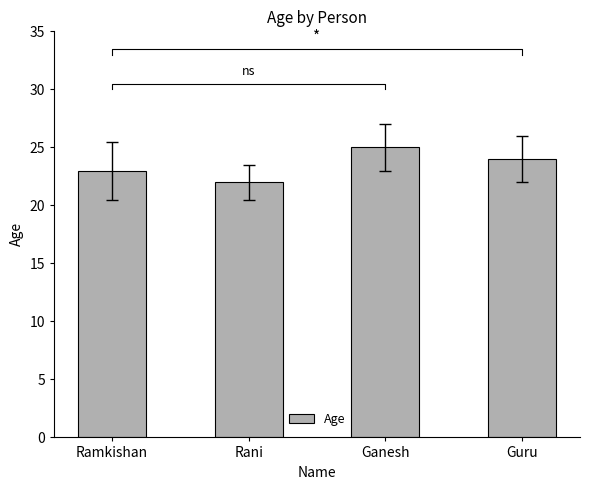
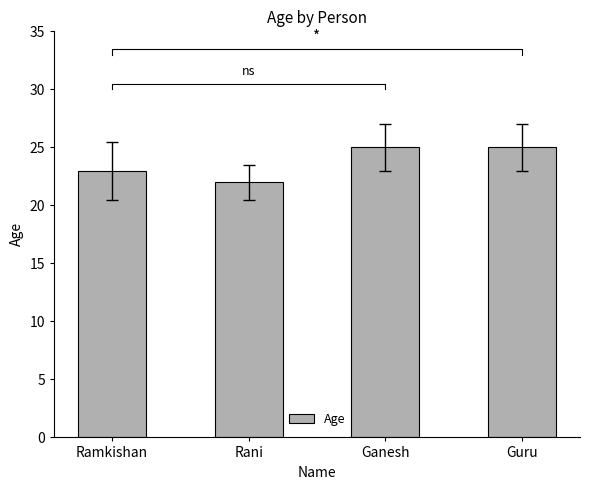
  {
    "Age": {
      "Ramkishan": 23,
      "Rani": 22,
      "Ganesh": 25,
-     "Guru": 24
+     "Guru": 25
    }
  }
